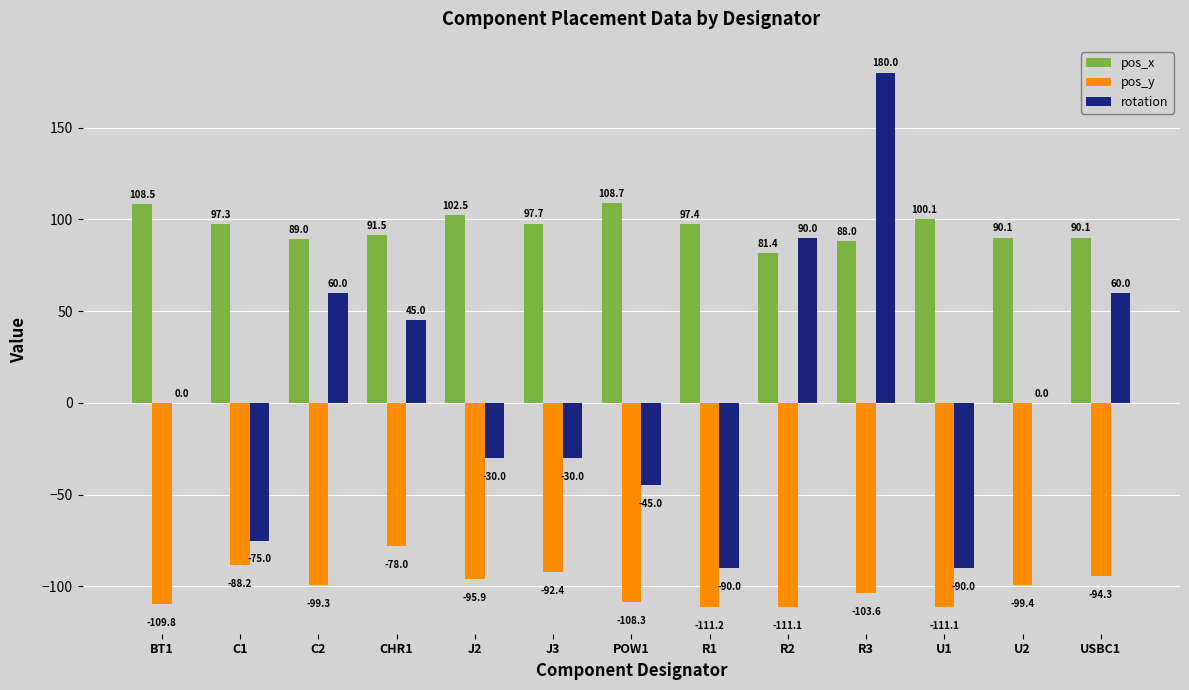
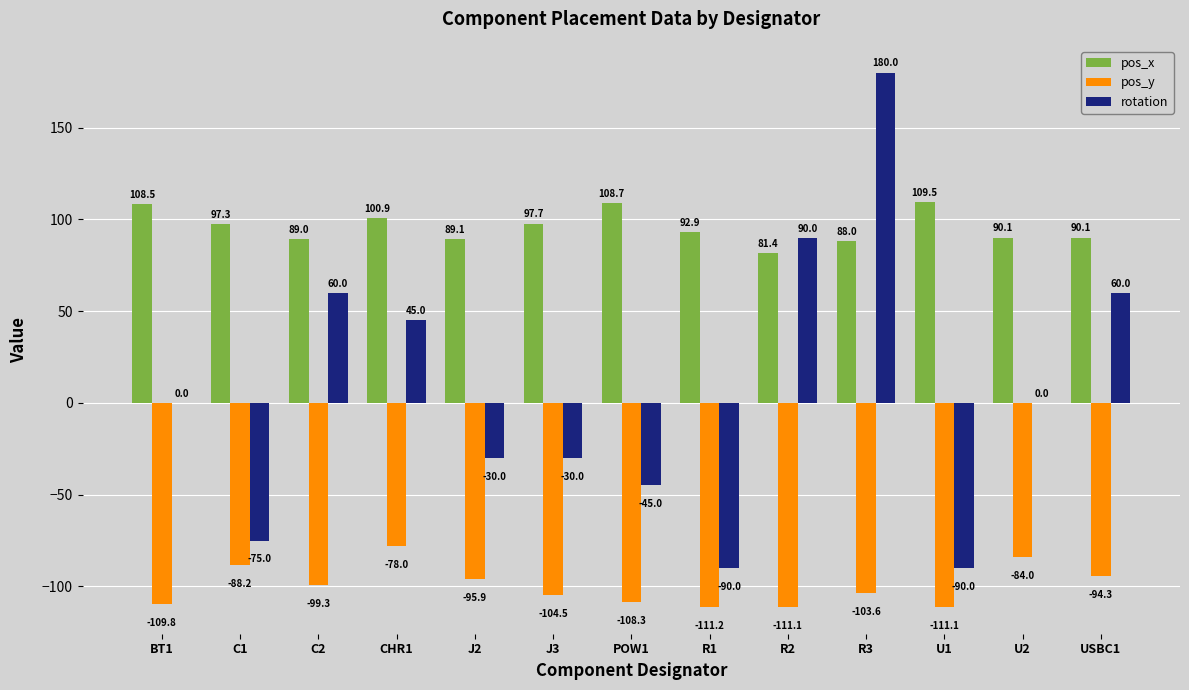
  {
    "pos_x": {
      "BT1": 108.5,
      "C1": 97.3,
      "C2": 89.0,
-     "CHR1": 91.5,
-     "J2": 102.5,
+     "CHR1": 100.9,
+     "J2": 89.1,
      "J3": 97.7,
      "POW1": 108.7,
-     "R1": 97.4,
+     "R1": 92.9,
      "R2": 81.4,
      "R3": 88.0,
-     "U1": 100.1,
+     "U1": 109.5,
      "U2": 90.1,
      "USBC1": 90.1
    },
    "pos_y": {
      "BT1": -109.8,
      "C1": -88.2,
      "C2": -99.3,
      "CHR1": -78.0,
      "J2": -95.9,
-     "J3": -92.4,
+     "J3": -104.5,
      "POW1": -108.3,
      "R1": -111.2,
      "R2": -111.1,
      "R3": -103.6,
      "U1": -111.1,
-     "U2": -99.4,
+     "U2": -84.0,
      "USBC1": -94.3
    },
    "rotation": {
      "BT1": 0.0,
      "C1": -75.0,
      "C2": 60.0,
      "CHR1": 45.0,
      "J2": -30.0,
      "J3": -30.0,
      "POW1": -45.0,
      "R1": -90.0,
      "R2": 90.0,
      "R3": 180.0,
      "U1": -90.0,
      "U2": 0.0,
      "USBC1": 60.0
    }
  }
